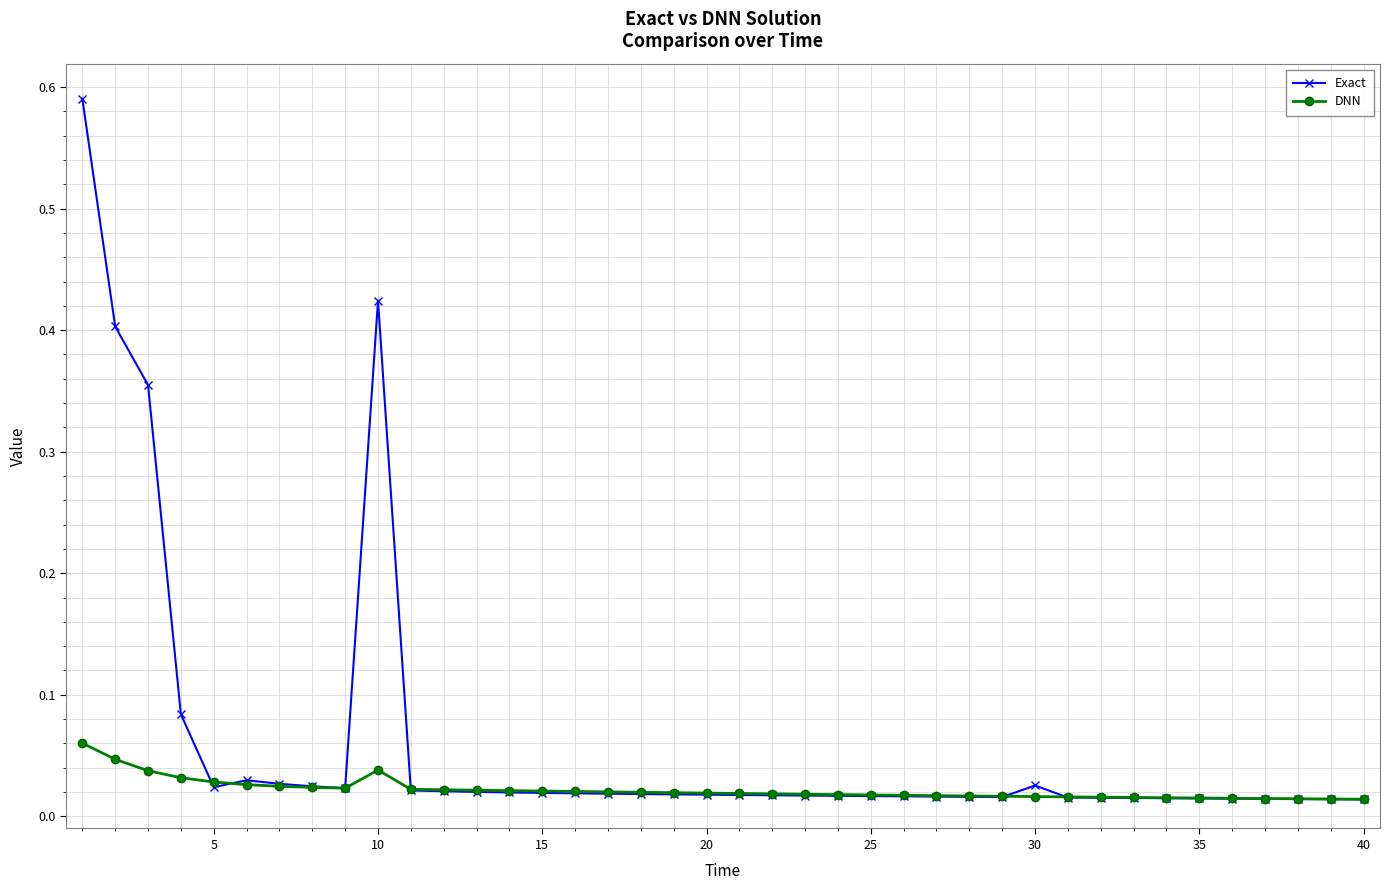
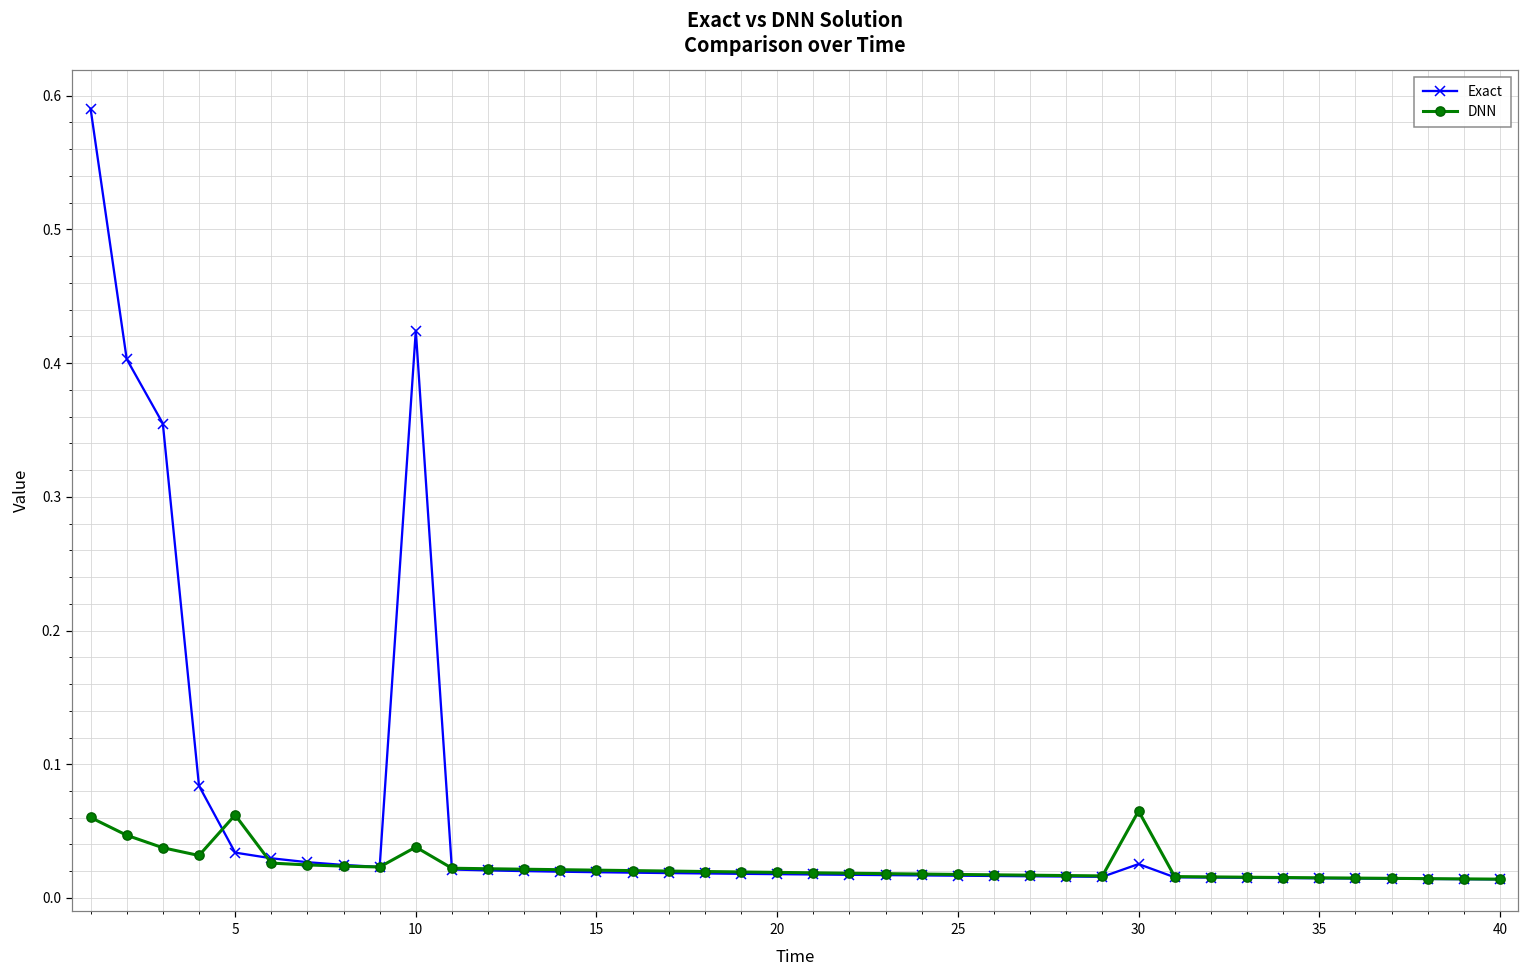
  {
    "Exact": {
-     "5": 0.024,
+     "5": 0.034,
      "10": 0.424,
      "30": 0.025
    },
    "DNN": {
-     "5": 0.028,
+     "5": 0.062,
      "10": 0.038,
-     "30": 0.016
+     "30": 0.065
    }
  }
